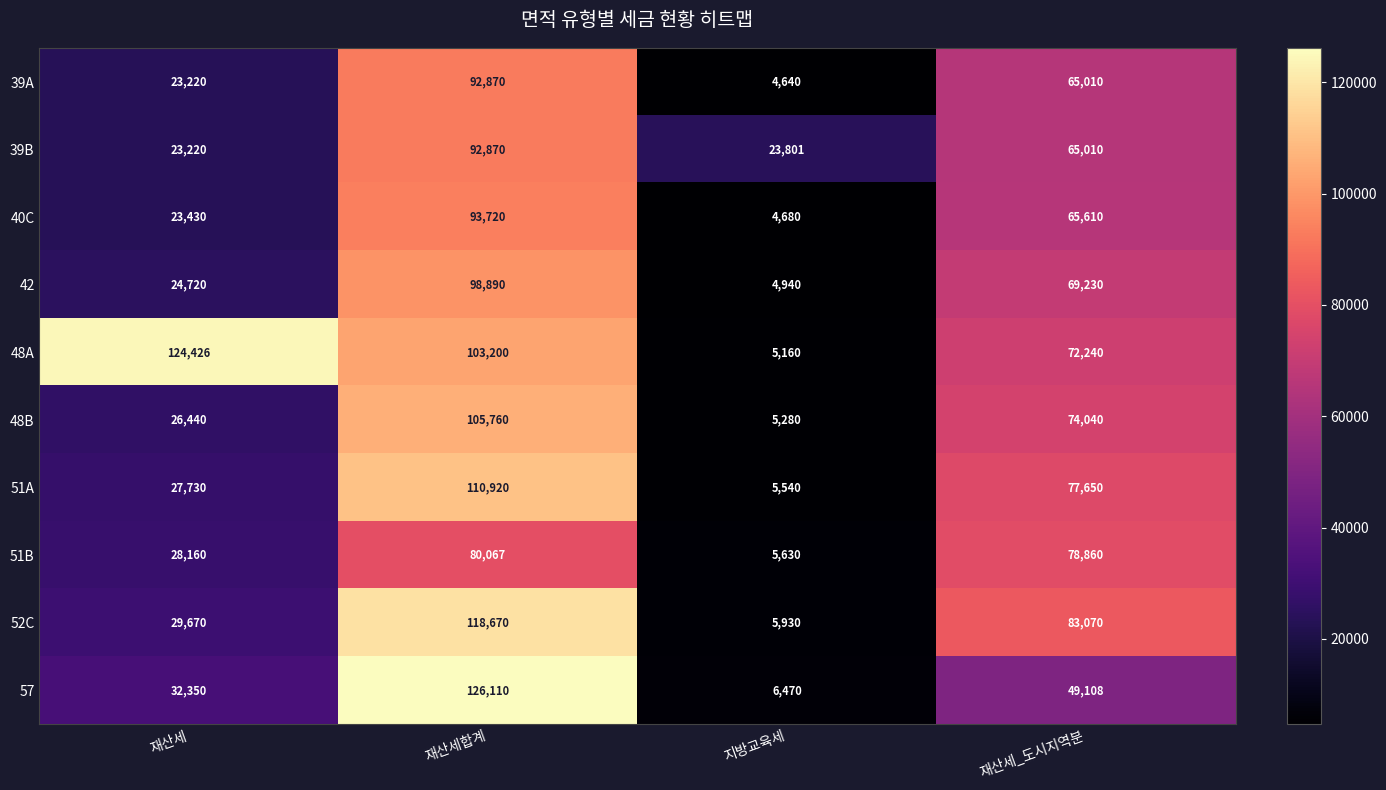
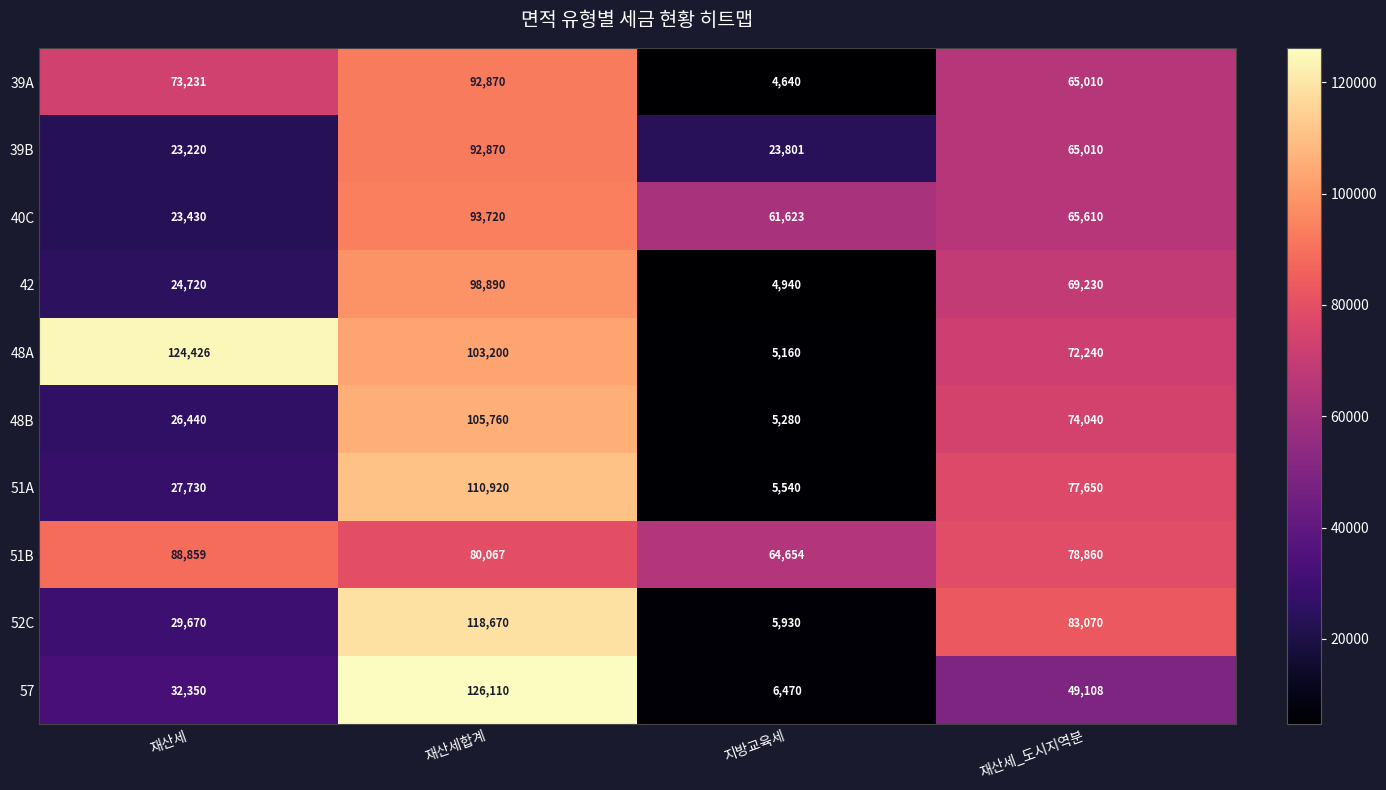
  {
    "39A": {
-     "재산세": "23,220",
+     "재산세": "73,231",
      "재산세합계": "92,870",
      "지방교육세": "4,640",
      "재산세_도시지역분": "65,010"
    },
    "39B": {
      "재산세": "23,220",
      "재산세합계": "92,870",
      "지방교육세": "23,801",
      "재산세_도시지역분": "65,010"
    },
    "40C": {
      "재산세": "23,430",
      "재산세합계": "93,720",
-     "지방교육세": "4,680",
+     "지방교육세": "61,623",
      "재산세_도시지역분": "65,610"
    },
    "42": {
      "재산세": "24,720",
      "재산세합계": "98,890",
      "지방교육세": "4,940",
      "재산세_도시지역분": "69,230"
    },
    "48A": {
      "재산세": "124,426",
      "재산세합계": "103,200",
      "지방교육세": "5,160",
      "재산세_도시지역분": "72,240"
    },
    "48B": {
      "재산세": "26,440",
      "재산세합계": "105,760",
      "지방교육세": "5,280",
      "재산세_도시지역분": "74,040"
    },
    "51A": {
      "재산세": "27,730",
      "재산세합계": "110,920",
      "지방교육세": "5,540",
      "재산세_도시지역분": "77,650"
    },
    "51B": {
-     "재산세": "28,160",
+     "재산세": "88,859",
      "재산세합계": "80,067",
-     "지방교육세": "5,630",
+     "지방교육세": "64,654",
      "재산세_도시지역분": "78,860"
    },
    "52C": {
      "재산세": "29,670",
      "재산세합계": "118,670",
      "지방교육세": "5,930",
      "재산세_도시지역분": "83,070"
    },
    "57": {
      "재산세": "32,350",
      "재산세합계": "126,110",
      "지방교육세": "6,470",
      "재산세_도시지역분": "49,108"
    }
  }
